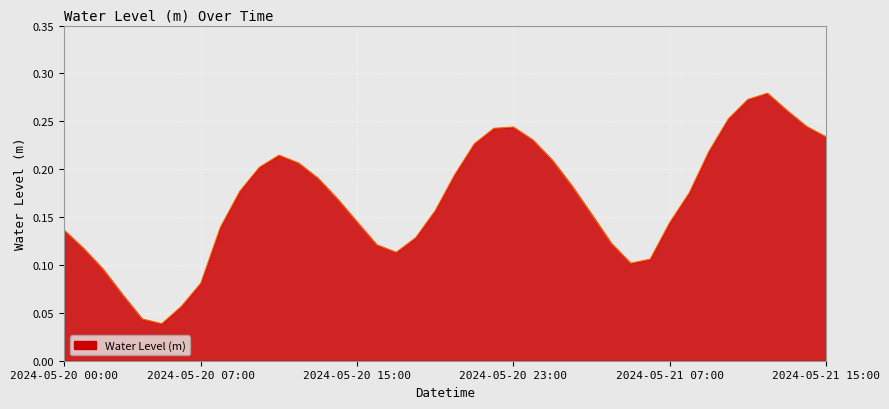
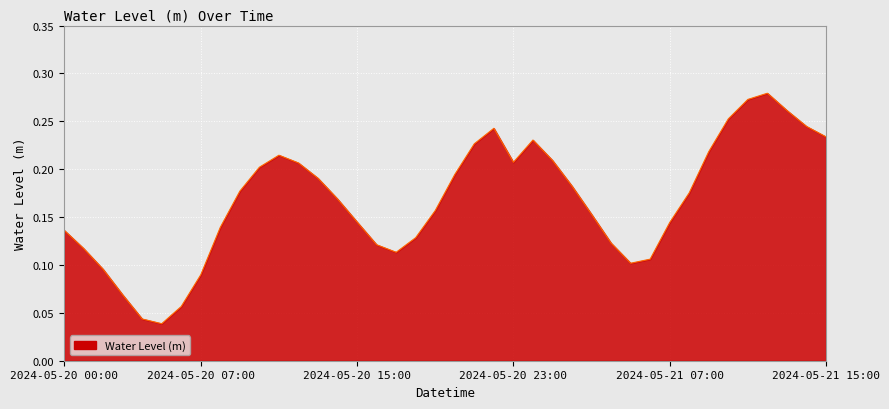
  {
    "2024-05-20 00:00": 0.14,
-   "2024-05-20 07:00": 0.08,
+   "2024-05-20 07:00": 0.09,
    "2024-05-20 15:00": 0.14,
-   "2024-05-20 23:00": 0.24,
+   "2024-05-20 23:00": 0.21,
    "2024-05-21 07:00": 0.14,
    "2024-05-21 15:00": 0.23
  }
